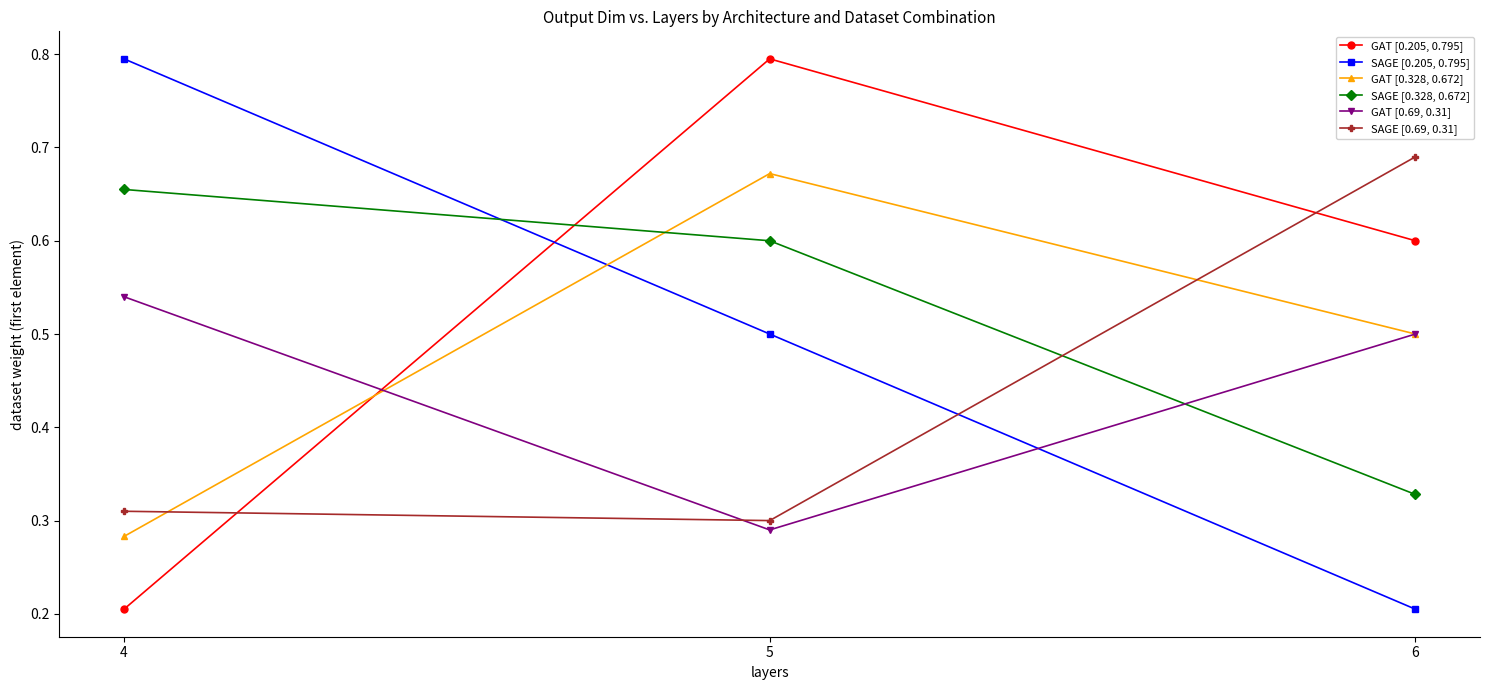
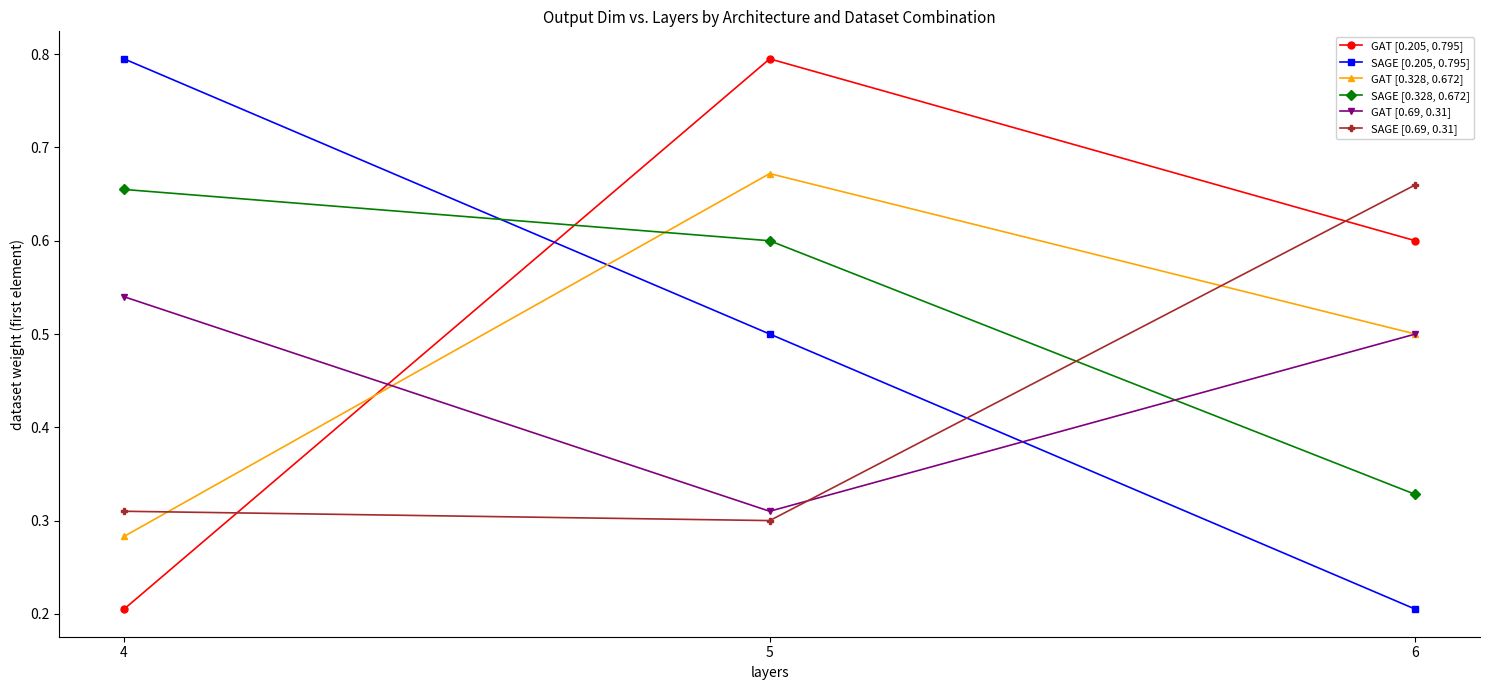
  {
    "GAT [0.205, 0.795]": {
      "4": 0.21,
      "5": 0.80,
      "6": 0.60
    },
    "SAGE [0.205, 0.795]": {
      "4": 0.80,
      "5": 0.50,
      "6": 0.21
    },
    "GAT [0.328, 0.672]": {
      "4": 0.28,
      "5": 0.67
    },
    "SAGE [0.328, 0.672]": {
      "4": 0.66,
      "5": 0.60,
      "6": 0.33
    },
    "GAT [0.69, 0.31]": {
      "4": 0.54,
-     "5": 0.29
+     "5": 0.31
    },
    "SAGE [0.69, 0.31]": {
      "4": 0.31,
      "5": 0.30,
-     "6": 0.69
+     "6": 0.66
    }
  }
